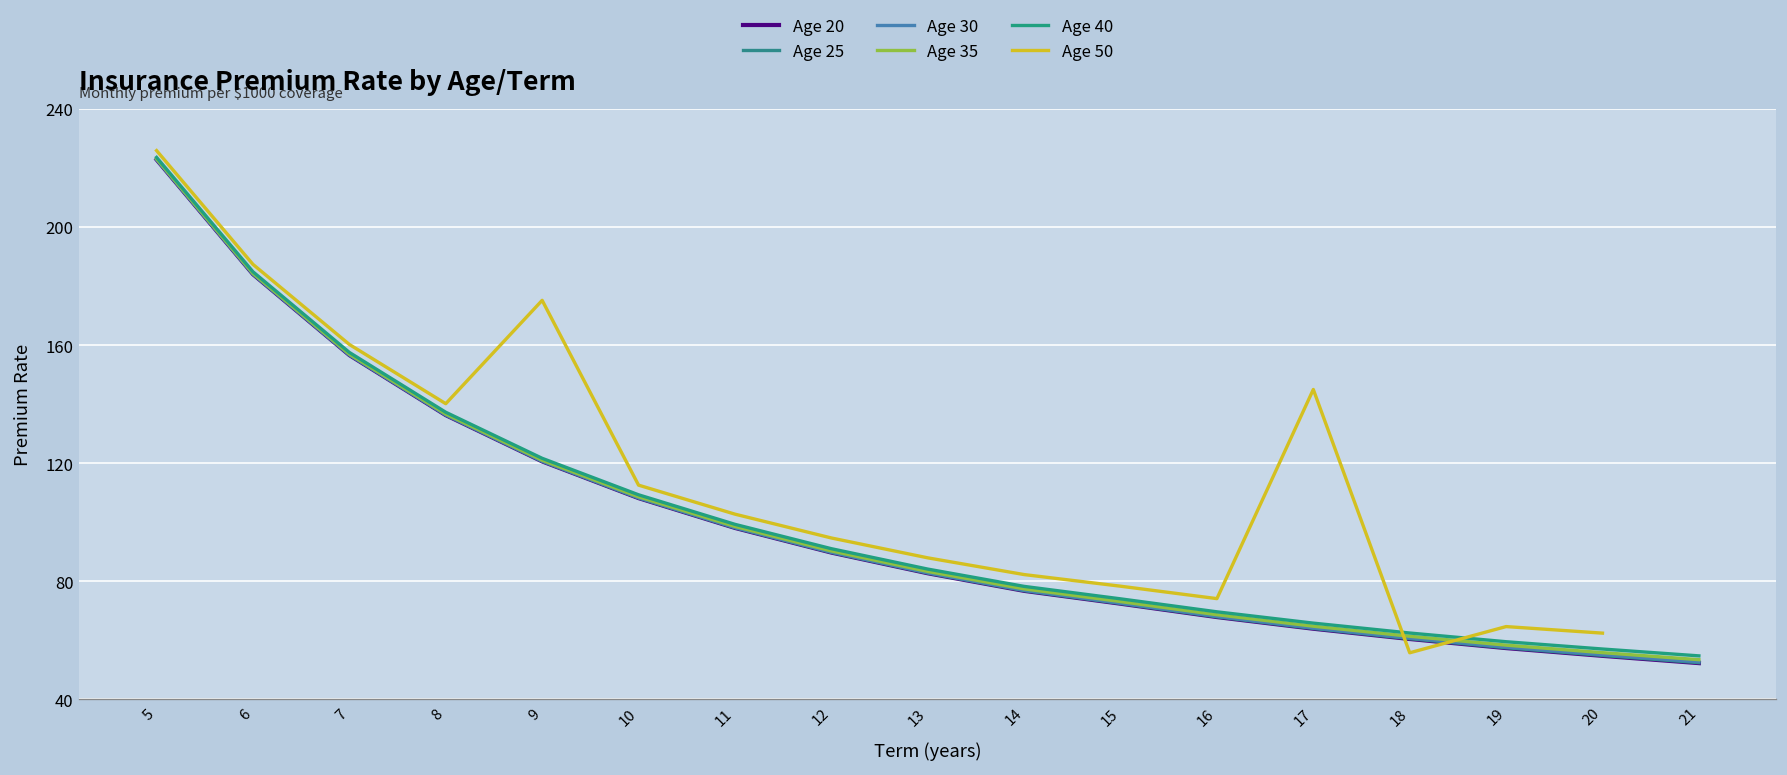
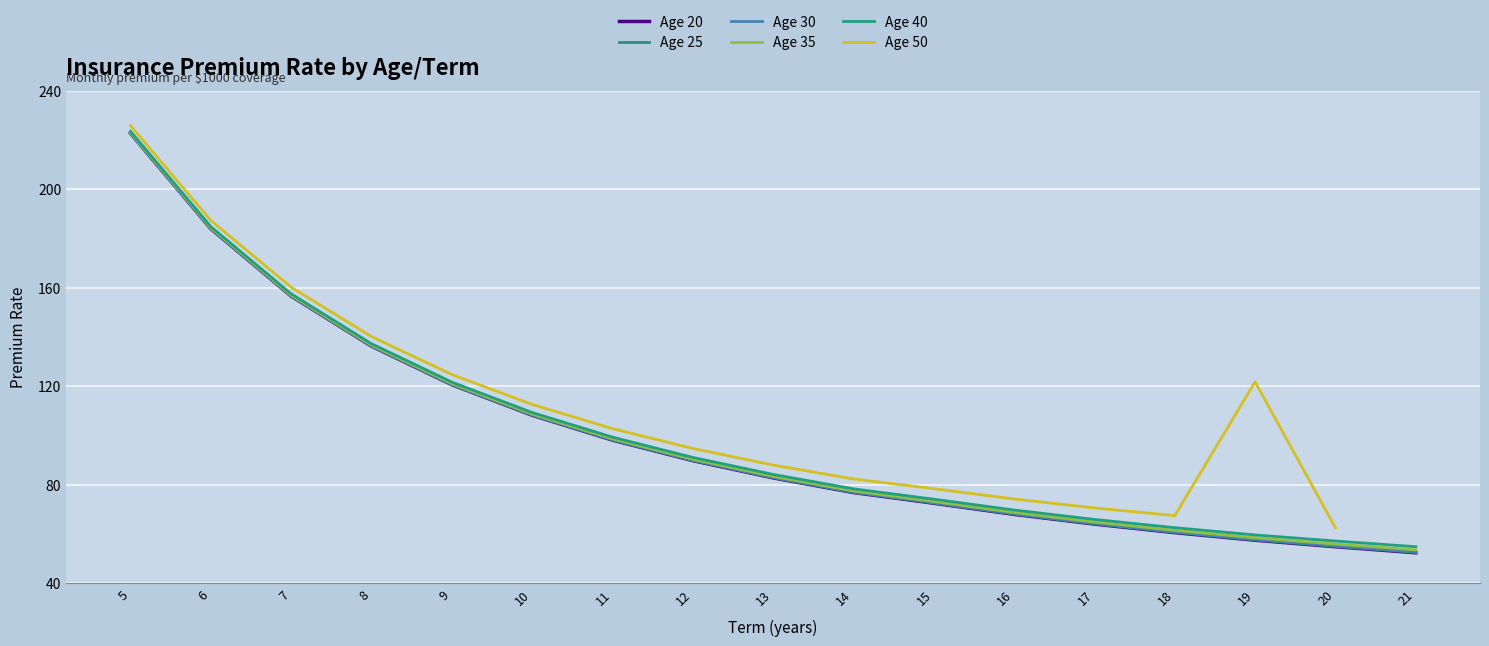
  {
    "Age 50": {
      "5": 226,
      "6": 187,
      "7": 160,
      "8": 140,
-     "9": 175,
+     "9": 125,
      "10": 113,
      "11": 103,
      "12": 95,
      "13": 88,
      "14": 82,
      "15": 78,
      "16": 74,
-     "17": 145,
-     "18": 56,
-     "19": 65,
+     "17": 71,
+     "18": 67,
+     "19": 122,
      "20": 62
    }
  }
